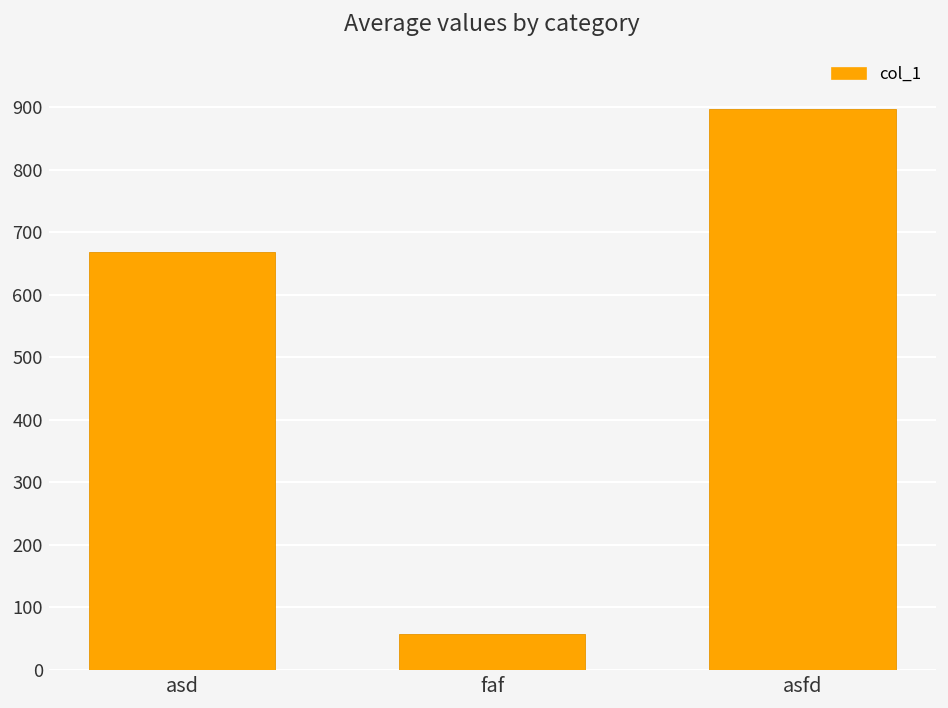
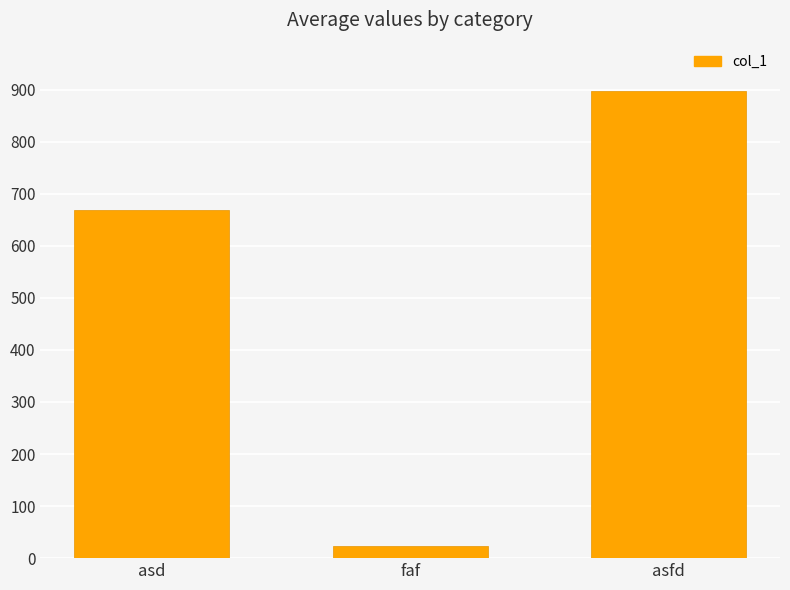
  {
    "asd": 670,
-   "faf": 60,
+   "faf": 20,
    "asfd": 900
  }
